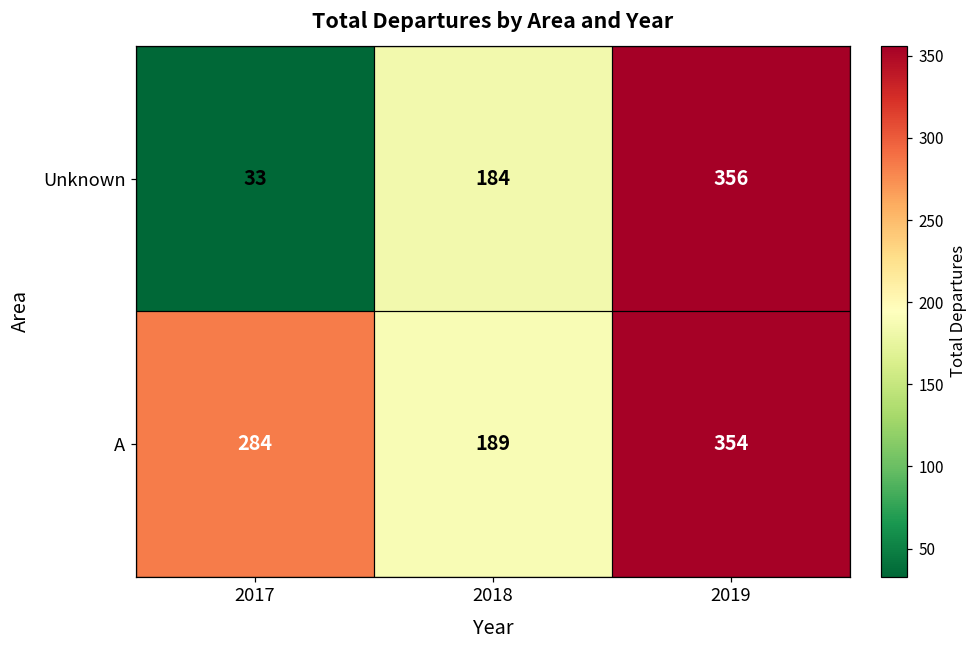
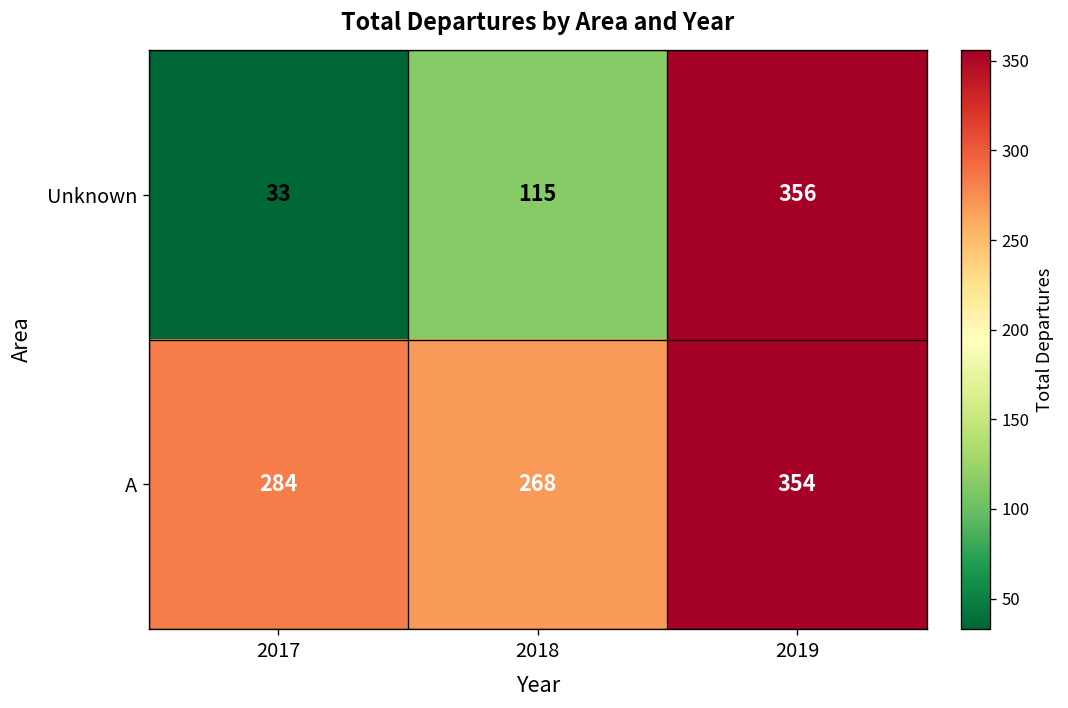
  {
    "Unknown": {
      "2017": 33,
-     "2018": 184,
+     "2018": 115,
      "2019": 356
    },
    "A": {
      "2017": 284,
-     "2018": 189,
+     "2018": 268,
      "2019": 354
    }
  }
